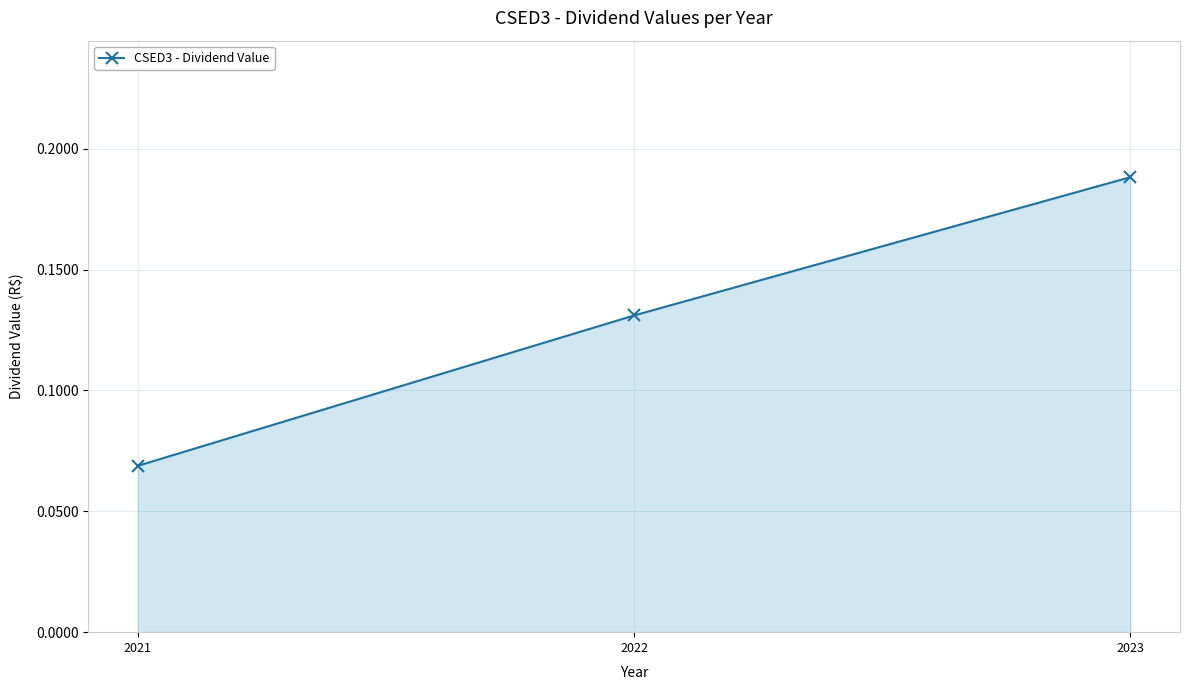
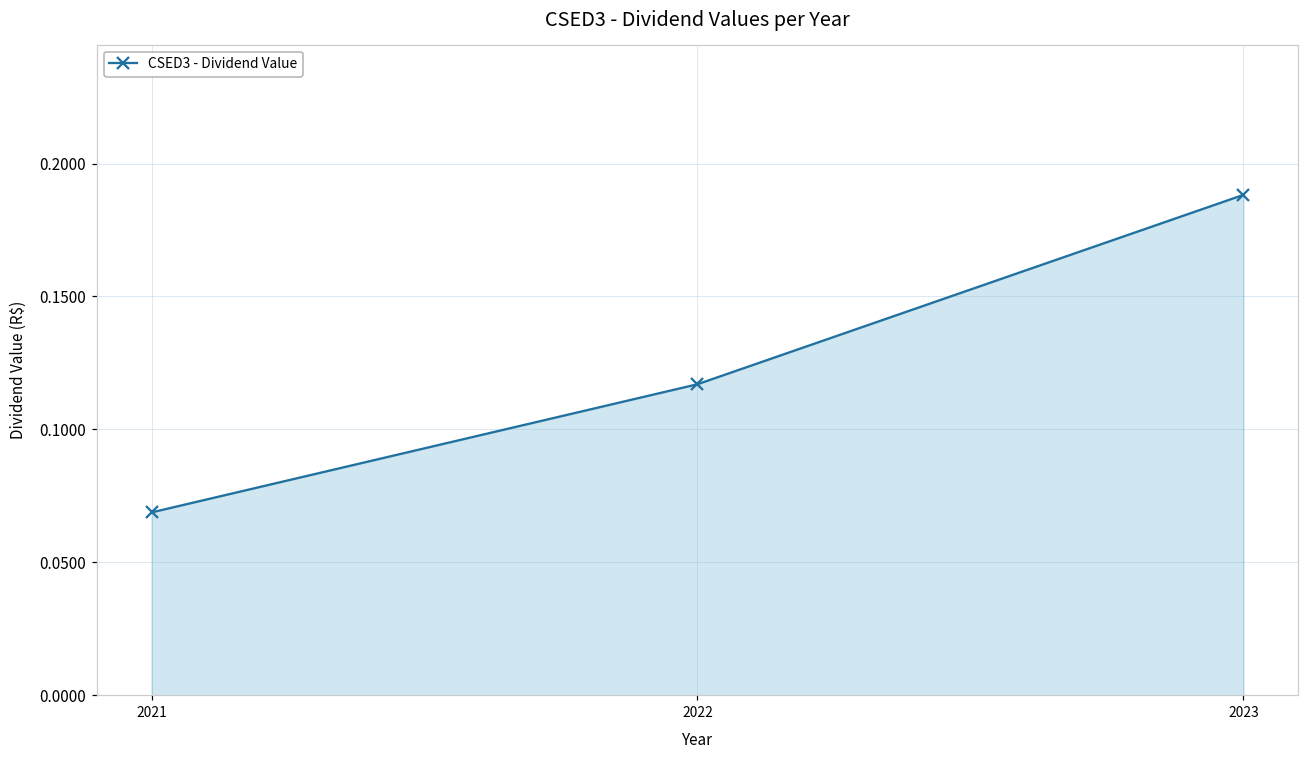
  {
    "2021": 0.069,
-   "2022": 0.131,
+   "2022": 0.117,
    "2023": 0.188
  }
